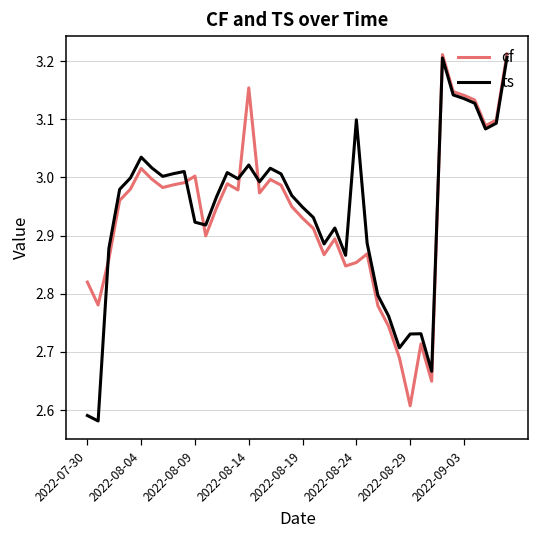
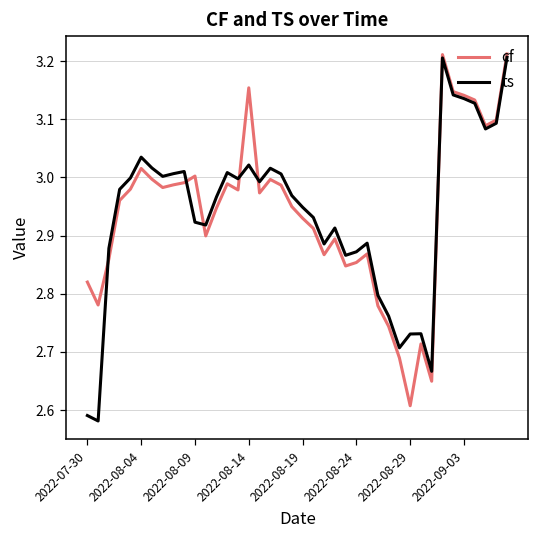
  {
    "cf": {
      "2022-07-30": 2.82,
      "2022-08-04": 3.02,
      "2022-08-09": 3.00,
      "2022-08-14": 3.15,
      "2022-08-19": 2.93,
      "2022-08-24": 2.85,
      "2022-08-29": 2.61,
      "2022-09-03": 3.14
    },
    "ts": {
      "2022-07-30": 2.59,
      "2022-08-04": 3.03,
      "2022-08-09": 2.92,
      "2022-08-14": 3.02,
      "2022-08-19": 2.95,
-     "2022-08-24": 3.10,
+     "2022-08-24": 2.87,
      "2022-08-29": 2.73,
      "2022-09-03": 3.14
    }
  }
